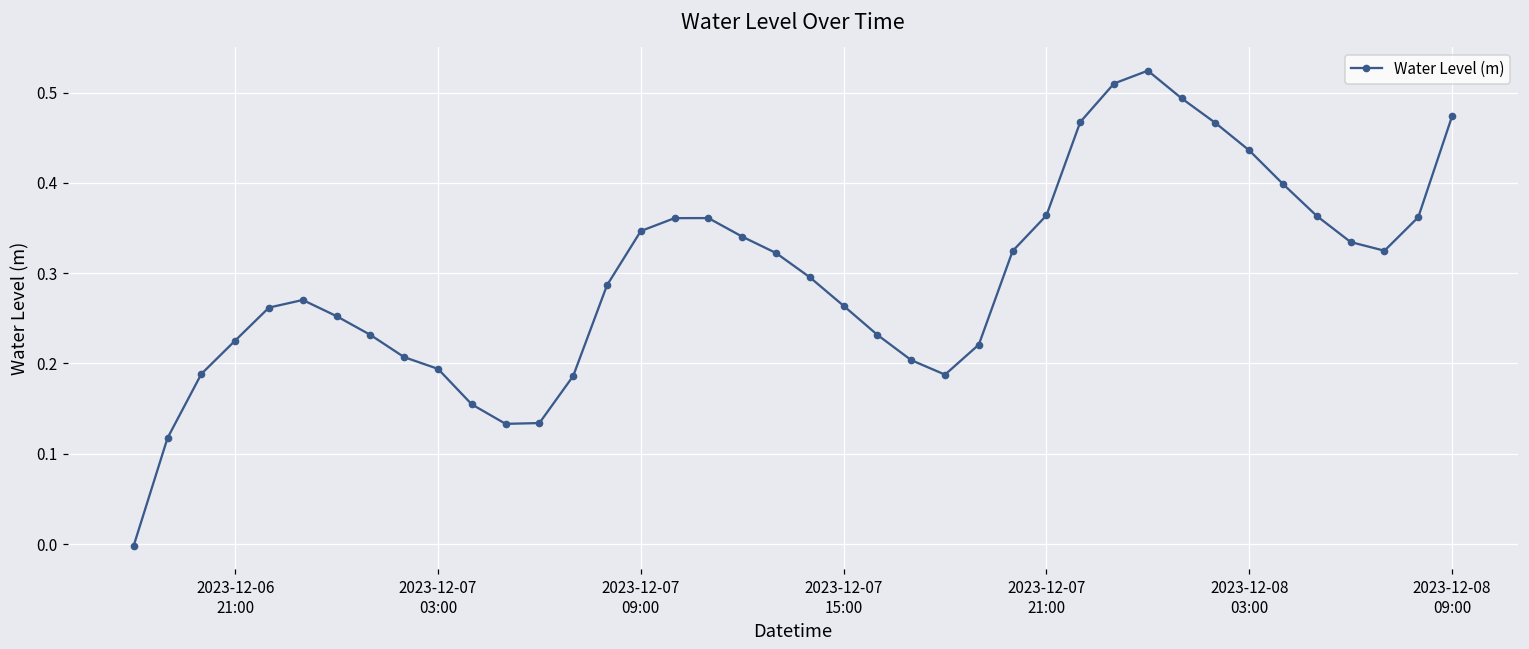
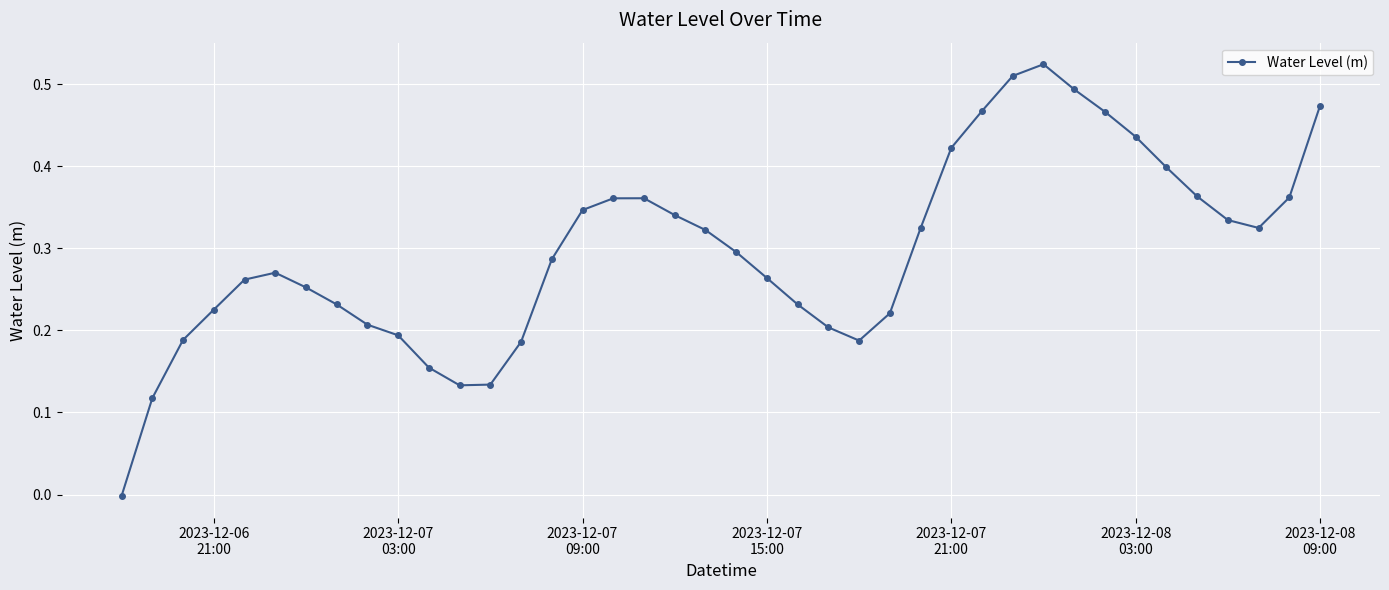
  {
    "2023-12-06 21:00": 0.23,
    "2023-12-07 03:00": 0.19,
    "2023-12-07 09:00": 0.35,
    "2023-12-07 15:00": 0.26,
-   "2023-12-07 21:00": 0.36,
+   "2023-12-07 21:00": 0.42,
    "2023-12-08 03:00": 0.44,
    "2023-12-08 09:00": 0.47
  }
